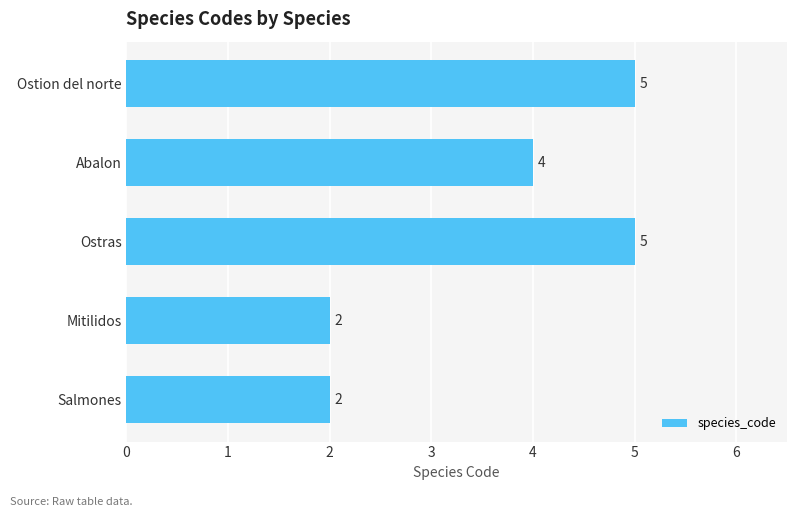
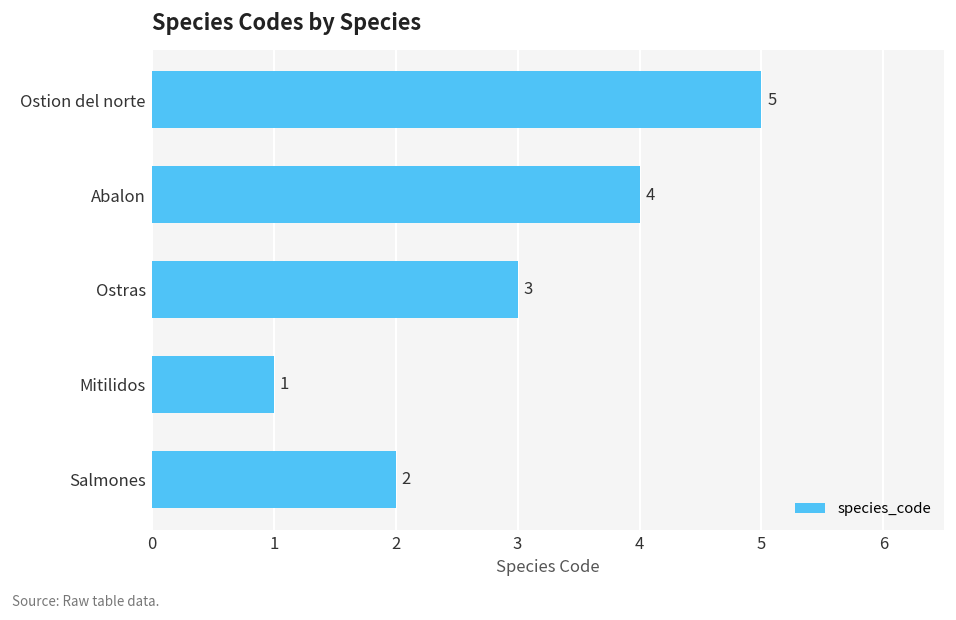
  {
    "Ostion del norte": 5,
    "Abalon": 4,
-   "Ostras": 5,
-   "Mitilidos": 2,
+   "Ostras": 3,
+   "Mitilidos": 1,
    "Salmones": 2
  }
